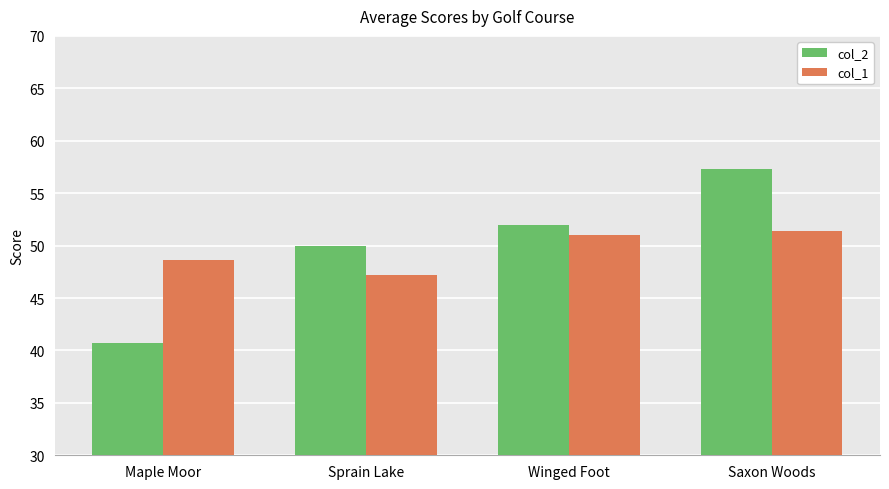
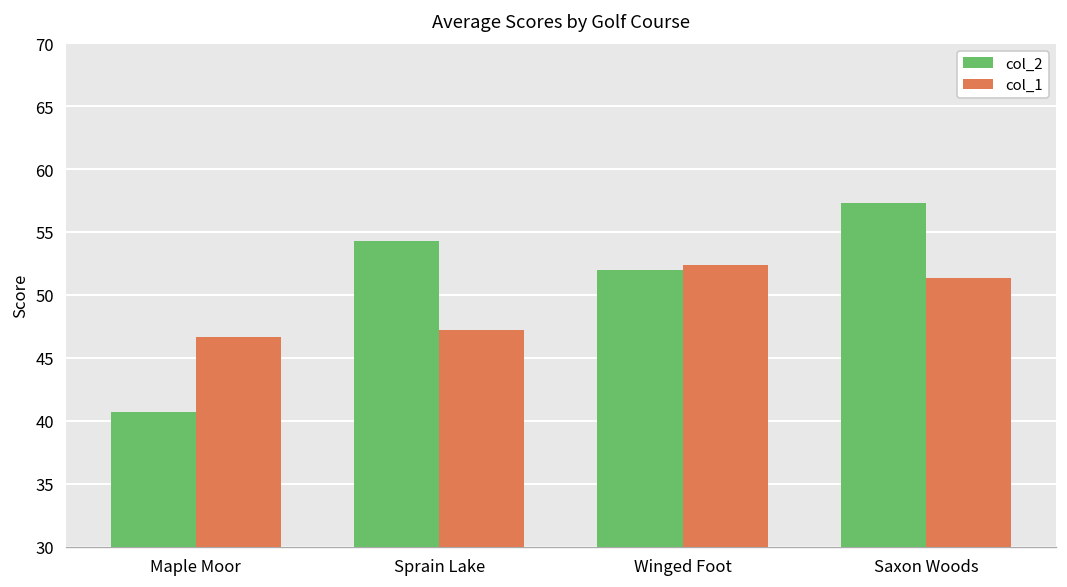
  {
    "col_2": {
      "Maple Moor": 40.7,
-     "Sprain Lake": 50.0,
+     "Sprain Lake": 54.3,
      "Winged Foot": 52.0,
      "Saxon Woods": 57.3
    },
    "col_1": {
-     "Maple Moor": 48.7,
+     "Maple Moor": 46.7,
      "Sprain Lake": 47.2,
-     "Winged Foot": 51.0,
+     "Winged Foot": 52.4,
      "Saxon Woods": 51.4
    }
  }
